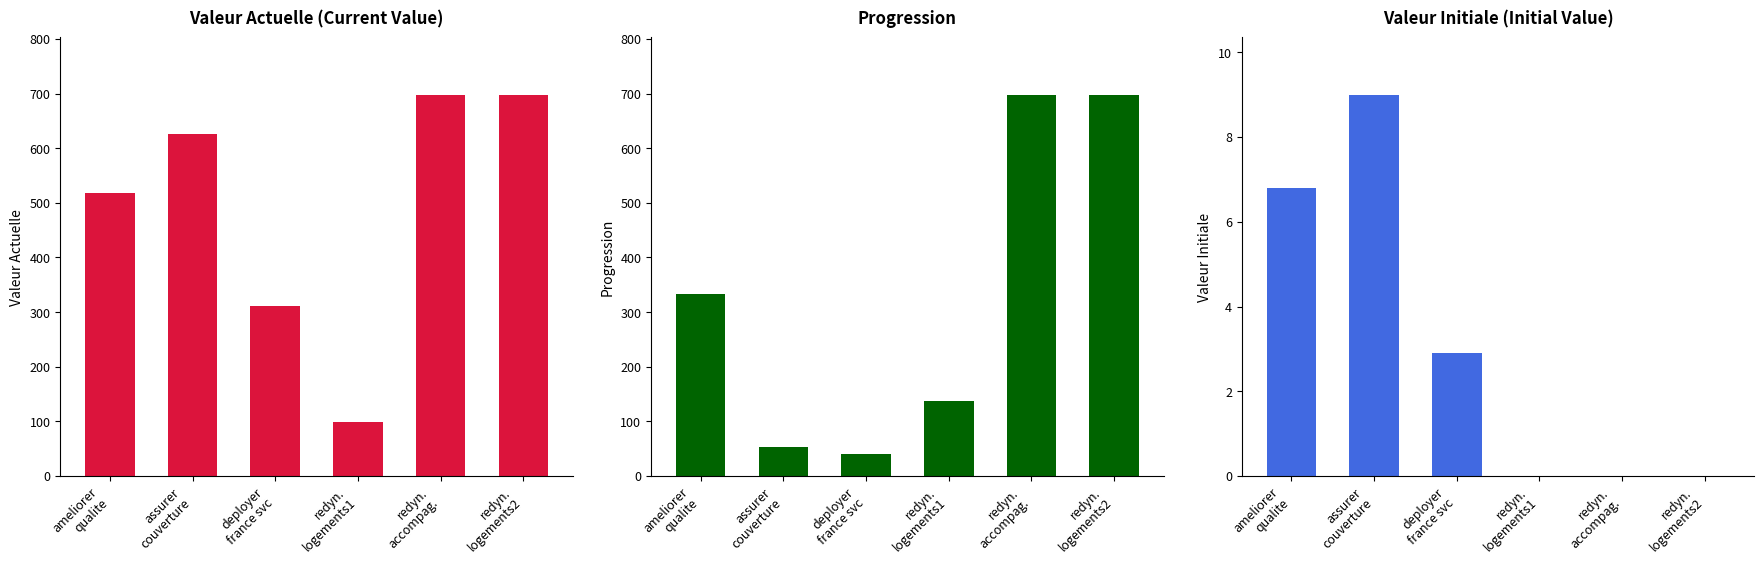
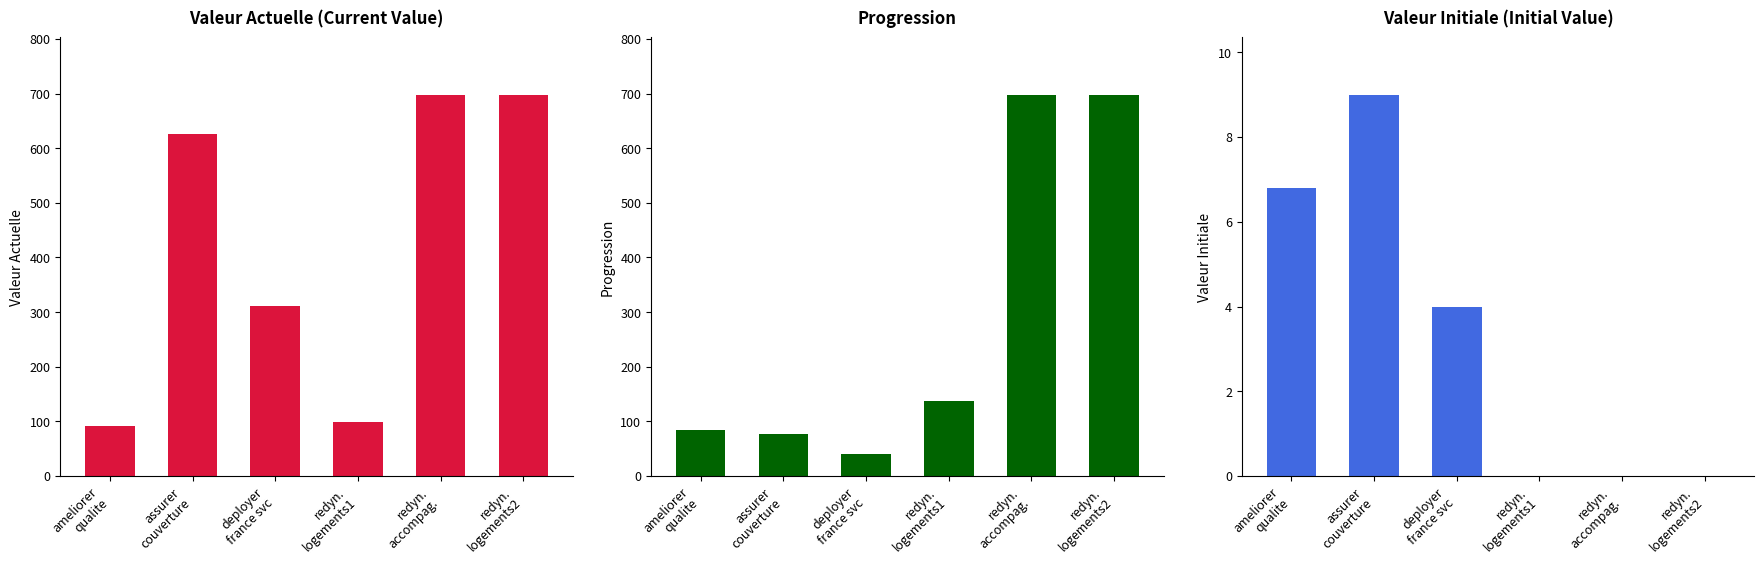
  {
    "Valeur Actuelle (Current Value)": {
-     "ameliorer qualite": 520,
+     "ameliorer qualite": 90,
      "assurer couverture": 630,
      "deployer france svc": 310,
      "redyn. logements1": 100,
      "redyn. accompag.": 700,
      "redyn. logements2": 700
    },
    "Progression": {
-     "ameliorer qualite": 330,
-     "assurer couverture": 50,
+     "ameliorer qualite": 80,
+     "assurer couverture": 80,
      "deployer france svc": 40,
      "redyn. logements1": 140,
      "redyn. accompag.": 700,
      "redyn. logements2": 700
    },
    "Valeur Initiale (Initial Value)": {
      "ameliorer qualite": 6.8,
      "assurer couverture": 9.0,
-     "deployer france svc": 2.9,
+     "deployer france svc": 4.0,
      "redyn. logements1": 0.0,
      "redyn. accompag.": 0.0,
      "redyn. logements2": 0.0
    }
  }
